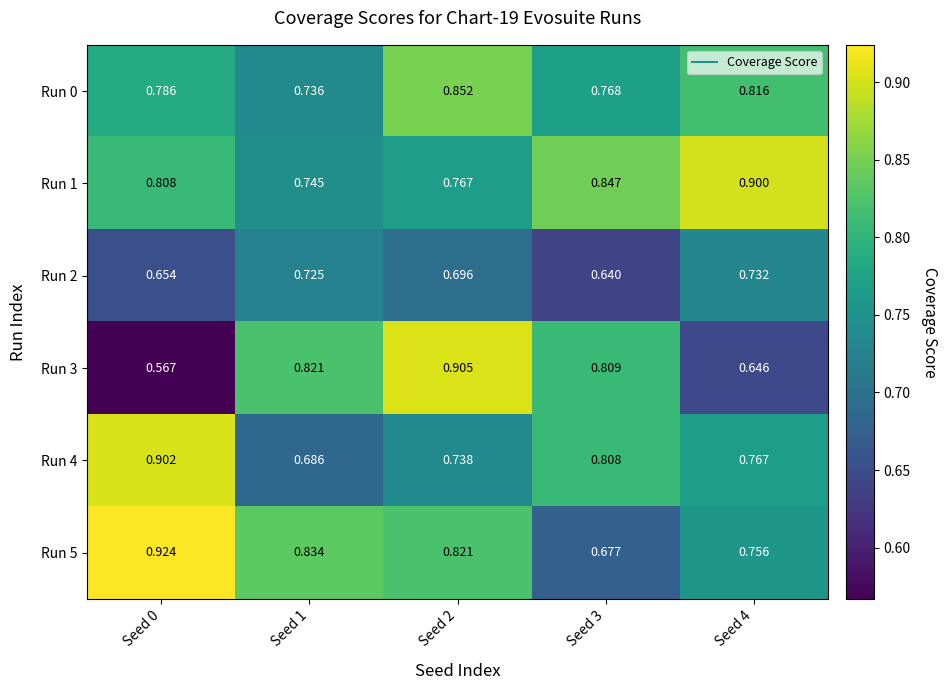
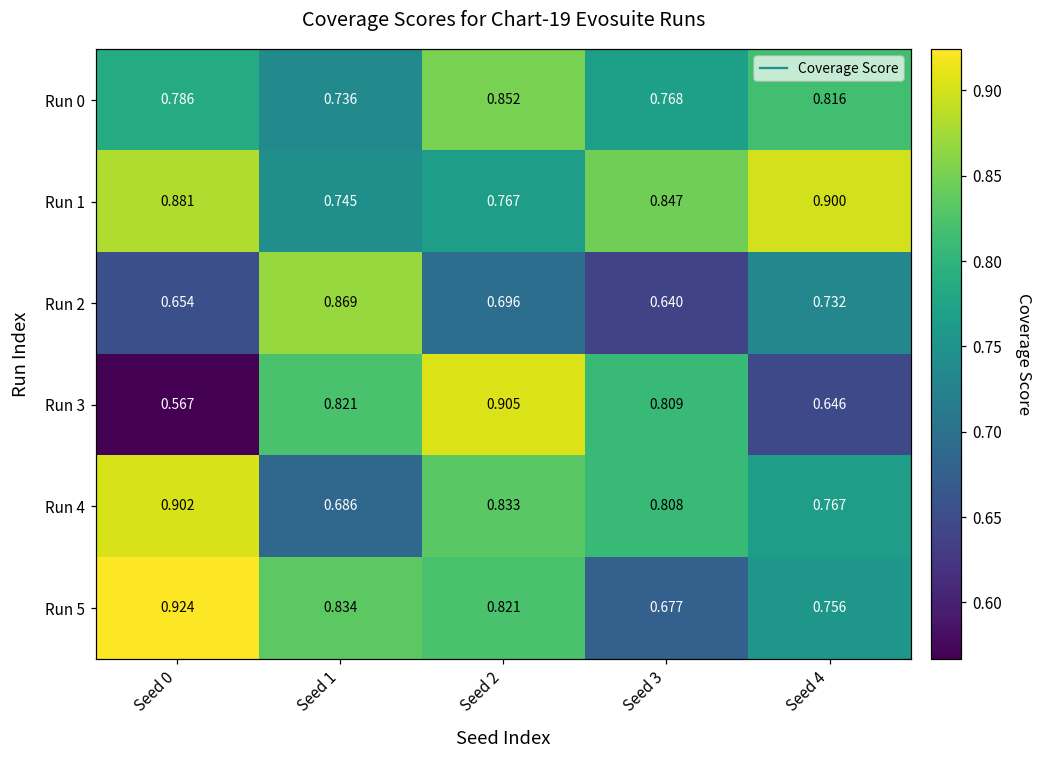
  {
    "Run 0": {
      "Seed 0": 0.786,
      "Seed 1": 0.736,
      "Seed 2": 0.852,
      "Seed 3": 0.768,
      "Seed 4": 0.816
    },
    "Run 1": {
-     "Seed 0": 0.808,
+     "Seed 0": 0.881,
      "Seed 1": 0.745,
      "Seed 2": 0.767,
      "Seed 3": 0.847,
      "Seed 4": 0.900
    },
    "Run 2": {
      "Seed 0": 0.654,
-     "Seed 1": 0.725,
+     "Seed 1": 0.869,
      "Seed 2": 0.696,
      "Seed 3": 0.640,
      "Seed 4": 0.732
    },
    "Run 3": {
      "Seed 0": 0.567,
      "Seed 1": 0.821,
      "Seed 2": 0.905,
      "Seed 3": 0.809,
      "Seed 4": 0.646
    },
    "Run 4": {
      "Seed 0": 0.902,
      "Seed 1": 0.686,
-     "Seed 2": 0.738,
+     "Seed 2": 0.833,
      "Seed 3": 0.808,
      "Seed 4": 0.767
    },
    "Run 5": {
      "Seed 0": 0.924,
      "Seed 1": 0.834,
      "Seed 2": 0.821,
      "Seed 3": 0.677,
      "Seed 4": 0.756
    }
  }
